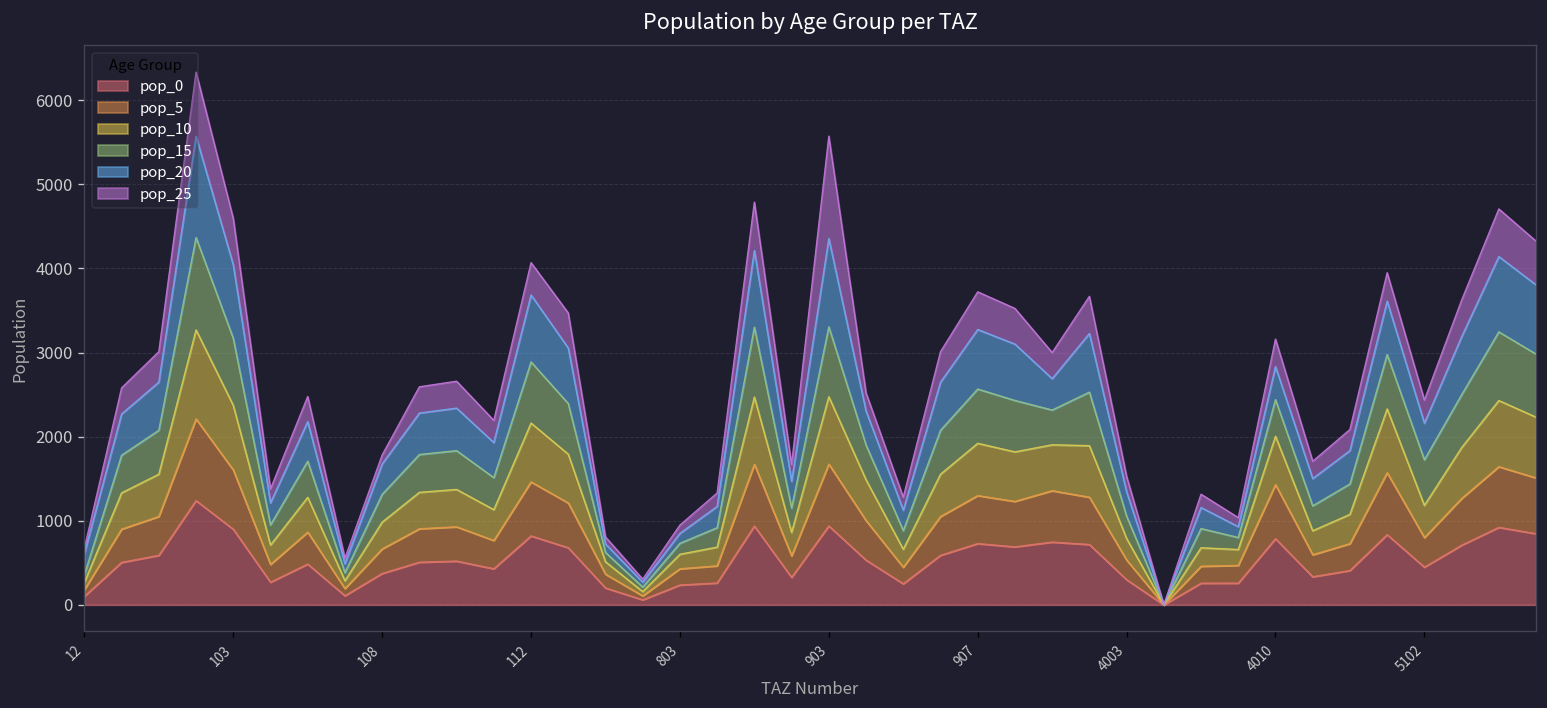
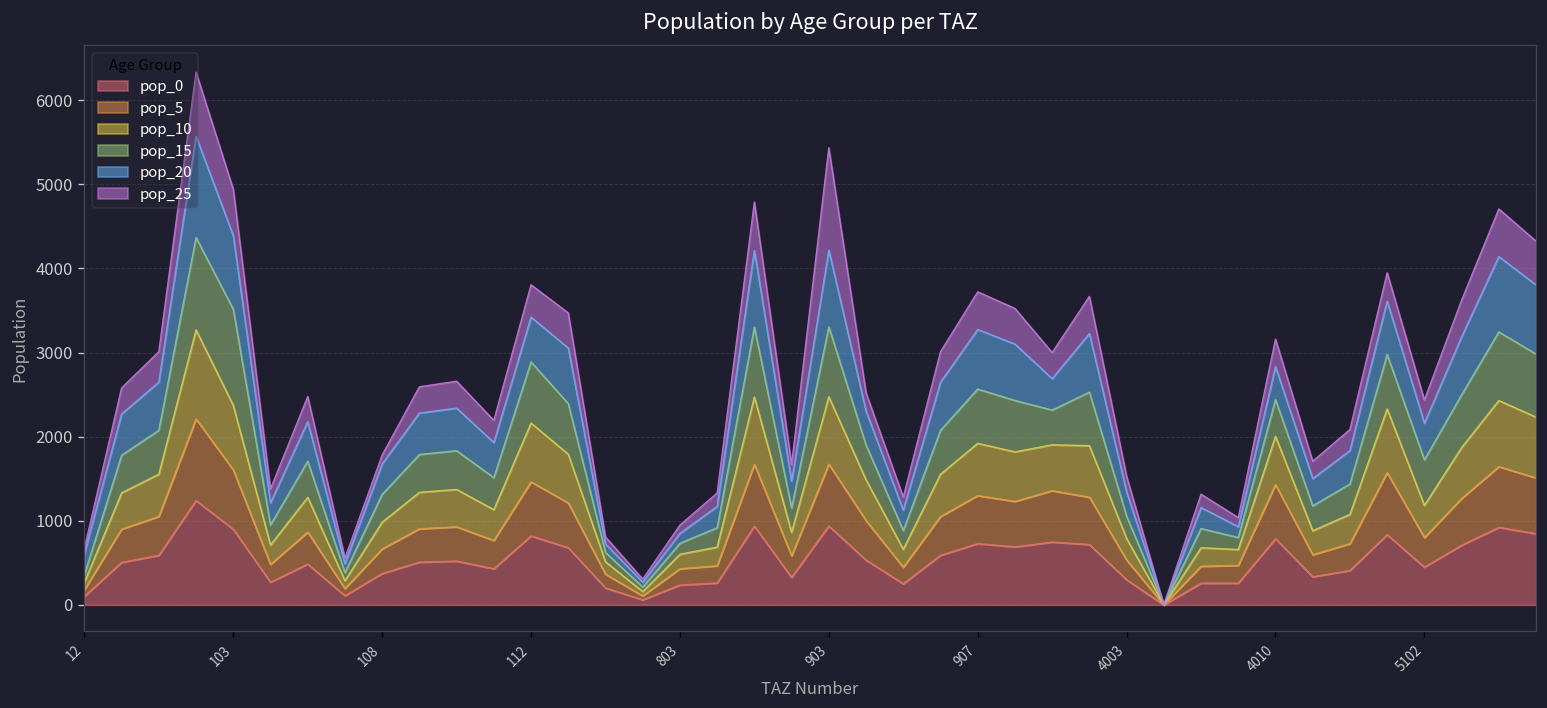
  {
    "pop_15": {
      "12": 100,
-     "103": 800,
+     "103": 1100,
      "108": 300,
      "112": 700,
      "803": 100,
      "903": 800,
      "907": 600,
      "4003": 300,
      "4010": 400,
      "5102": 500
    },
    "pop_20": {
      "12": 300,
      "103": 900,
      "108": 400,
-     "112": 800,
+     "112": 500,
      "803": 100,
-     "903": 1000,
+     "903": 900,
      "907": 700,
      "4003": 300,
      "4010": 400,
      "5102": 400
    },
    "pop_25": {
      "12": 100,
      "103": 600,
      "108": 100,
      "112": 400,
      "803": 100,
      "903": 1200,
      "907": 400,
      "4003": 200,
      "4010": 300,
      "5102": 300
    }
  }
